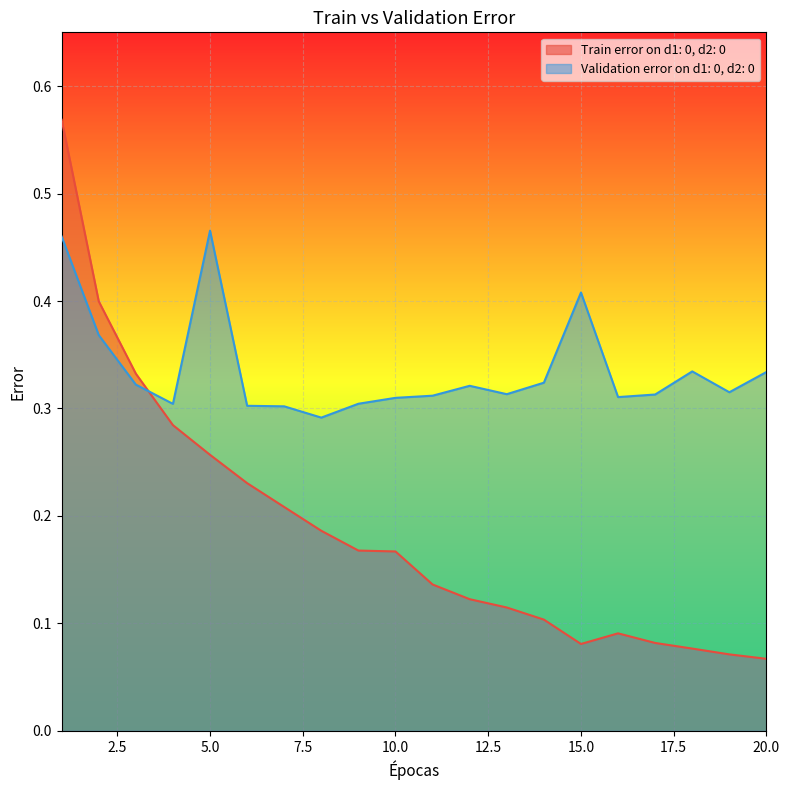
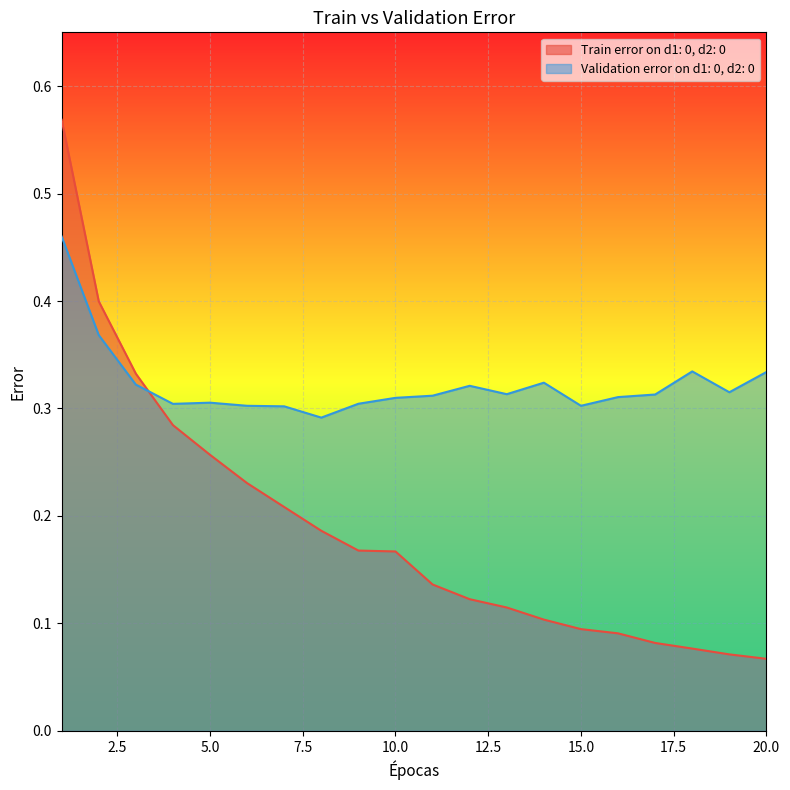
  {
    "Train error on d1: 0, d2: 0": {
      "5.0": 0.257,
      "10.0": 0.167,
-     "15.0": 0.081,
+     "15.0": 0.095,
      "20.0": 0.067
    },
    "Validation error on d1: 0, d2: 0": {
-     "5.0": 0.465,
+     "5.0": 0.305,
      "10.0": 0.310,
-     "15.0": 0.408,
+     "15.0": 0.303,
      "20.0": 0.334
    }
  }
